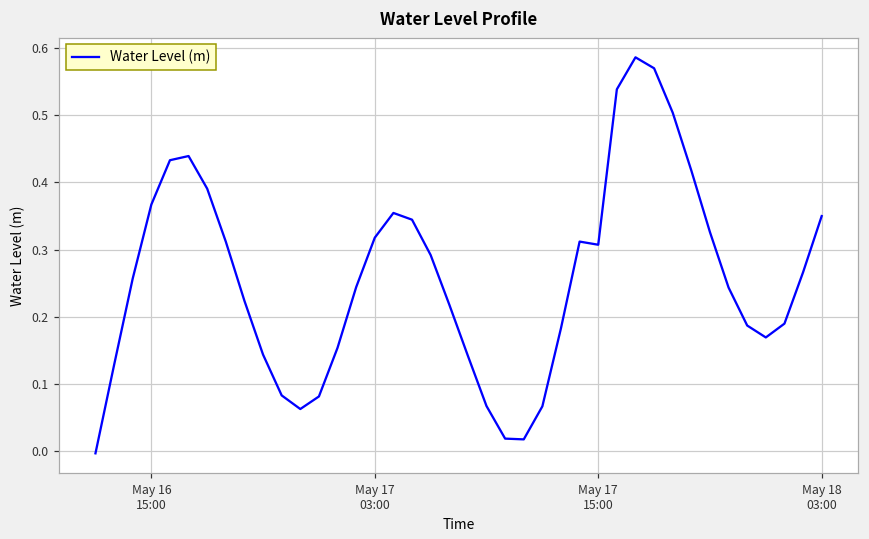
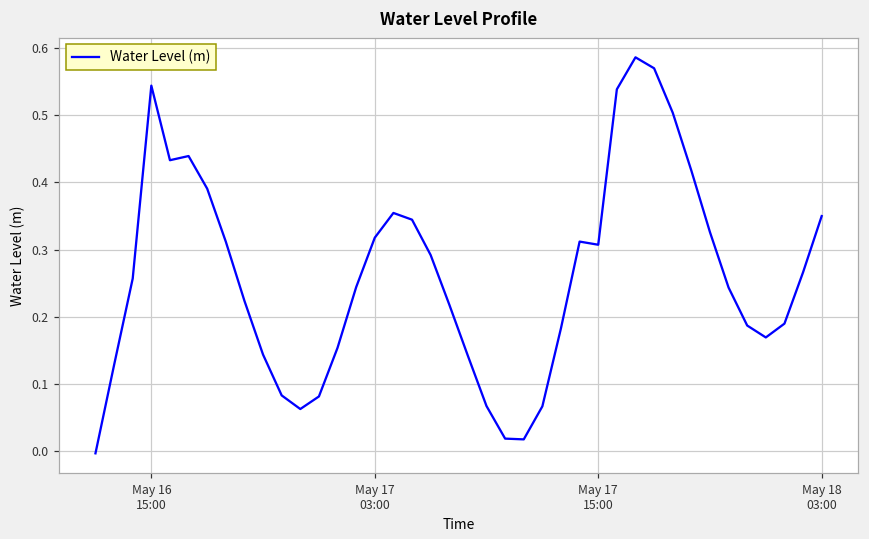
  {
-   "May 16 15:00": 0.37,
+   "May 16 15:00": 0.54,
    "May 17 03:00": 0.32,
    "May 17 15:00": 0.31,
    "May 18 03:00": 0.35
  }
